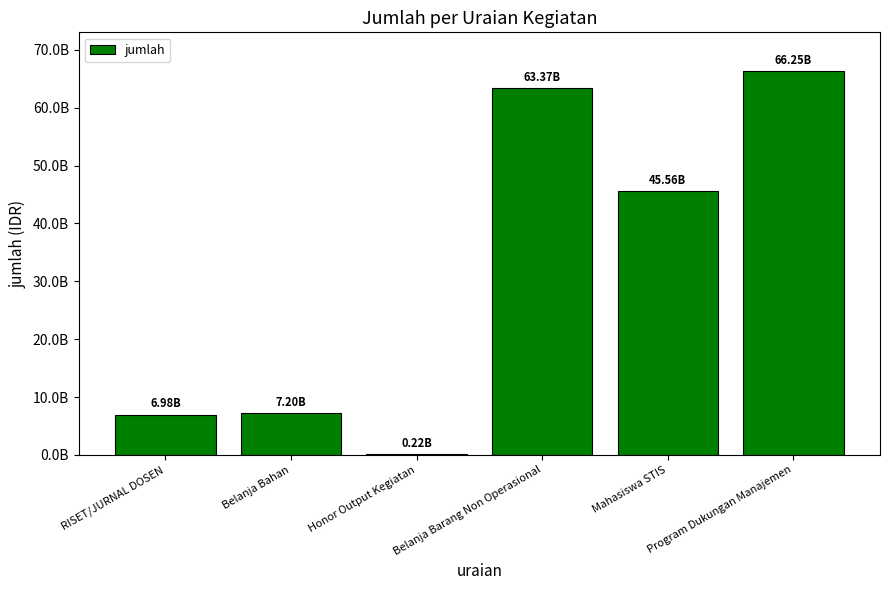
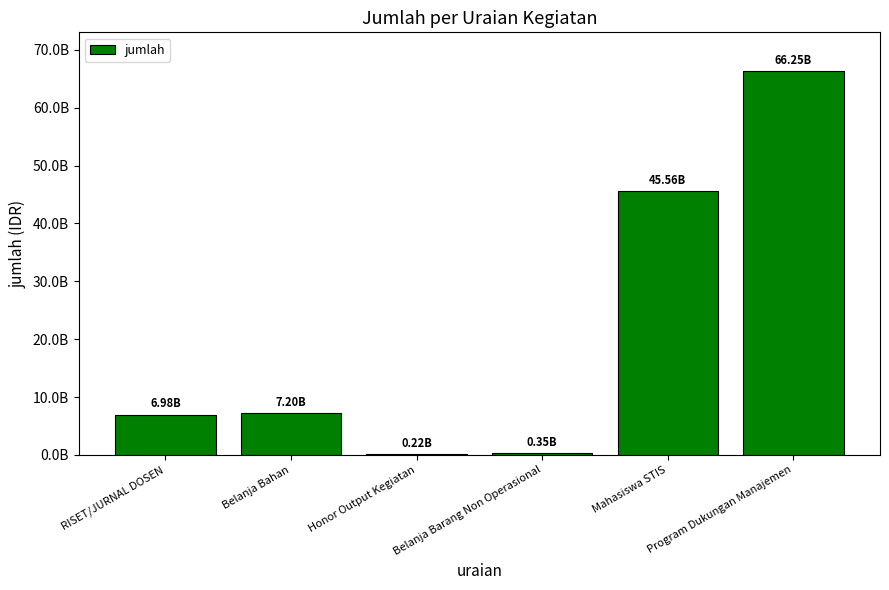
  {
    "RISET/JURNAL DOSEN": "6.98B",
    "Belanja Bahan": "7.20B",
    "Honor Output Kegiatan": "0.22B",
-   "Belanja Barang Non Operasional": "63.37B",
+   "Belanja Barang Non Operasional": "0.35B",
    "Mahasiswa STIS": "45.56B",
    "Program Dukungan Manajemen": "66.25B"
  }
